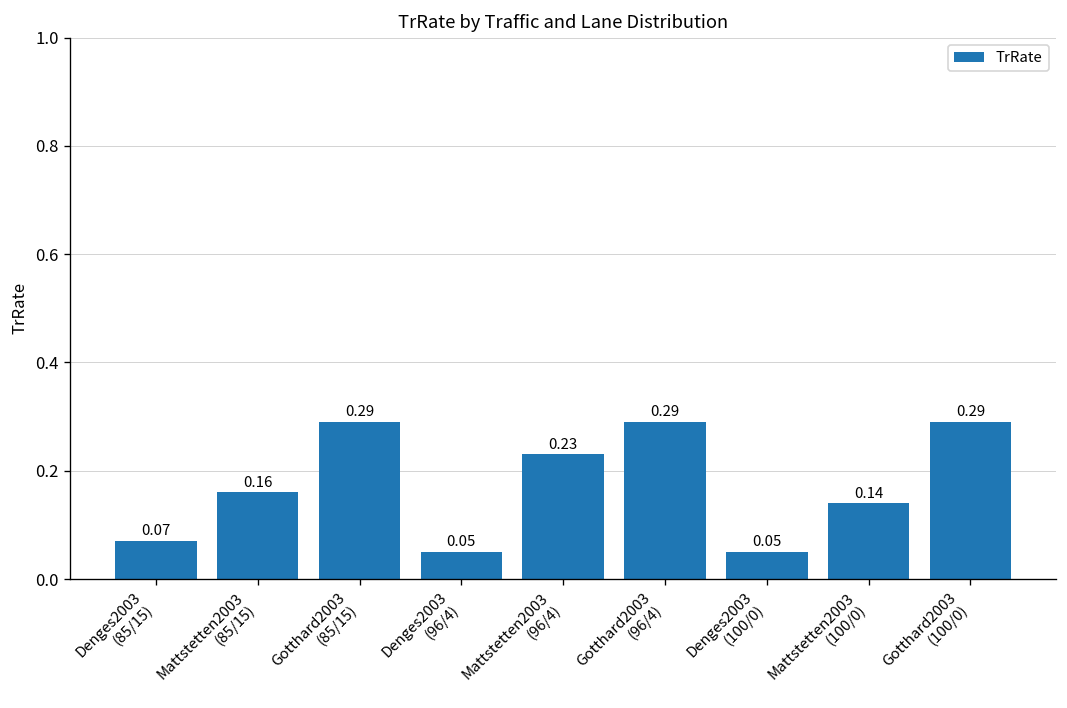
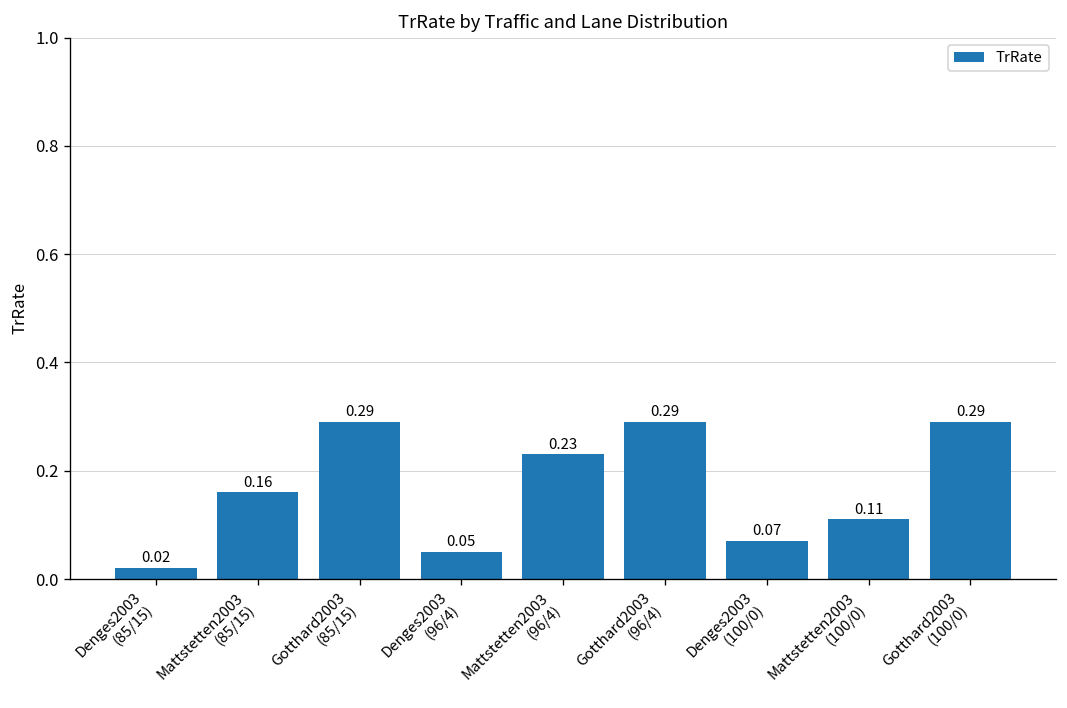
  {
-   "Denges2003 (85/15)": 0.07,
+   "Denges2003 (85/15)": 0.02,
    "Mattstetten2003 (85/15)": 0.16,
    "Gotthard2003 (85/15)": 0.29,
    "Denges2003 (96/4)": 0.05,
    "Mattstetten2003 (96/4)": 0.23,
    "Gotthard2003 (96/4)": 0.29,
-   "Denges2003 (100/0)": 0.05,
-   "Mattstetten2003 (100/0)": 0.14,
+   "Denges2003 (100/0)": 0.07,
+   "Mattstetten2003 (100/0)": 0.11,
    "Gotthard2003 (100/0)": 0.29
  }
